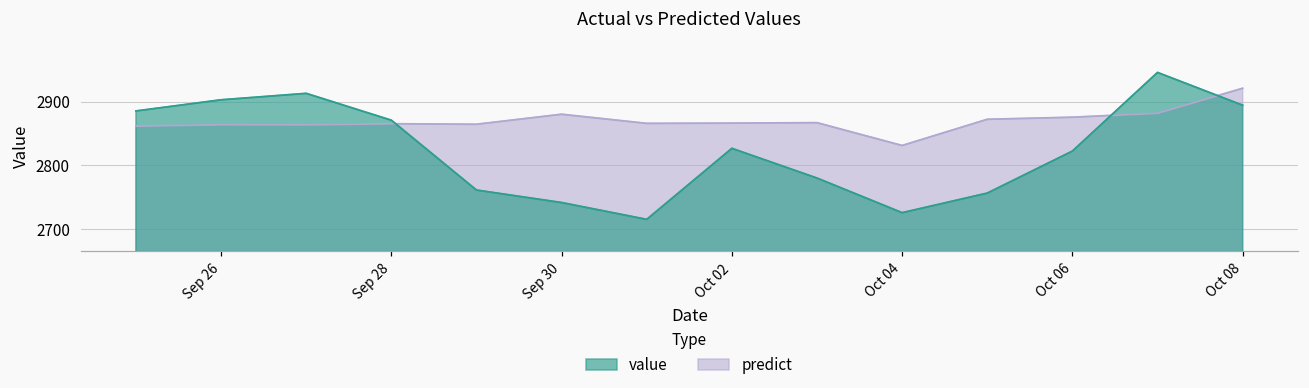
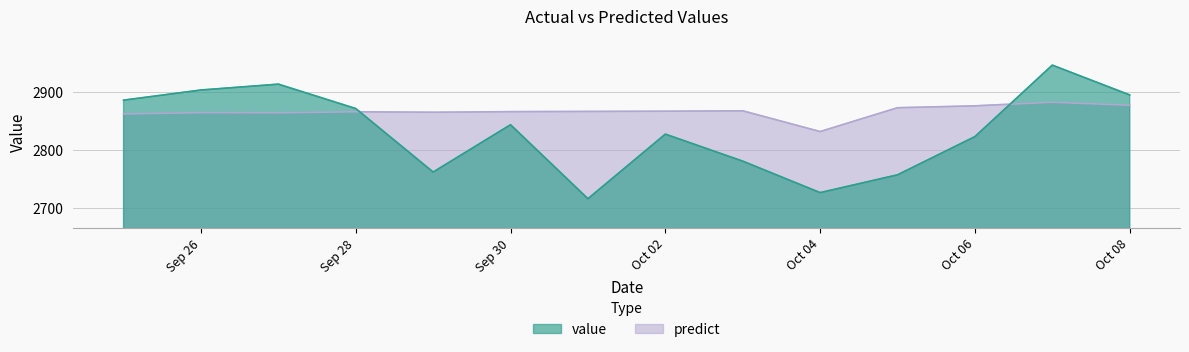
  {
    "value": {
      "Sep 26": 2900,
      "Sep 28": 2870,
-     "Sep 30": 2740,
+     "Sep 30": 2840,
      "Oct 02": 2830,
      "Oct 04": 2730,
      "Oct 06": 2820,
      "Oct 08": 2890
    },
    "predict": {
      "Sep 26": 2860,
      "Sep 28": 2870,
-     "Sep 30": 2880,
+     "Sep 30": 2870,
      "Oct 02": 2870,
      "Oct 04": 2830,
      "Oct 06": 2880,
-     "Oct 08": 2920
+     "Oct 08": 2880
    }
  }
